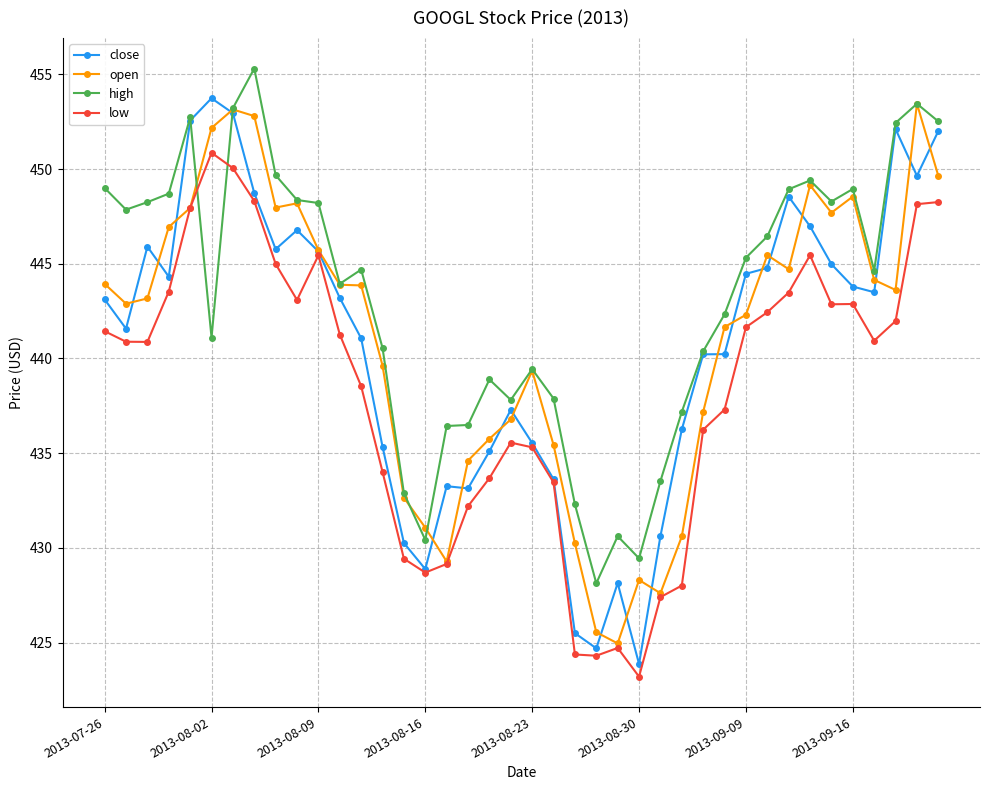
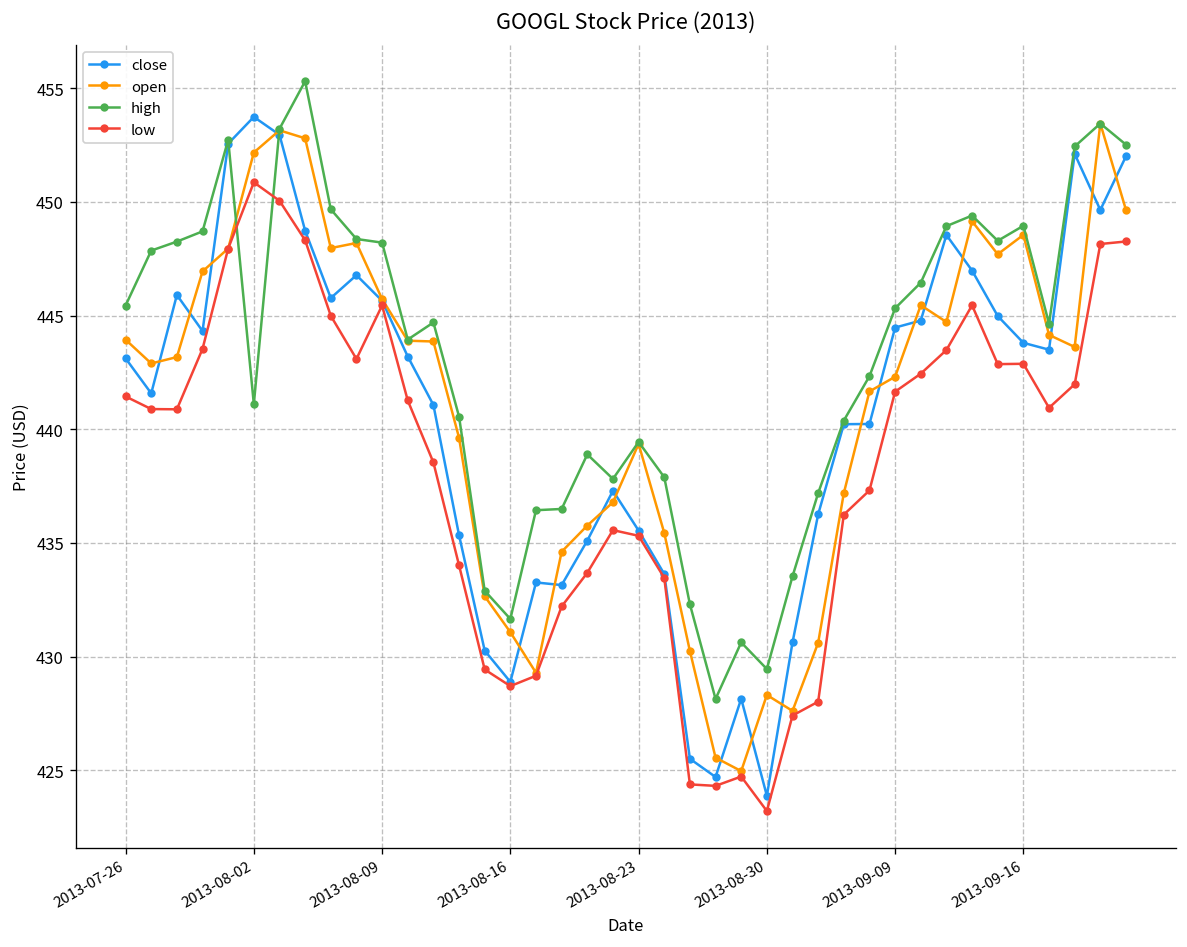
  {
    "close": {
      "2013-07-26": 443.1,
      "2013-08-02": 453.7,
      "2013-08-16": 428.9,
      "2013-08-23": 435.5,
      "2013-08-30": 423.9,
      "2013-09-09": 444.5,
      "2013-09-16": 443.8
    },
    "open": {
      "2013-07-26": 443.9,
      "2013-08-02": 452.2,
      "2013-08-16": 431.1,
      "2013-08-30": 428.3,
      "2013-09-09": 442.3,
      "2013-09-16": 448.5
    },
    "high": {
-     "2013-07-26": 449.0,
+     "2013-07-26": 445.4,
      "2013-08-02": 441.1,
      "2013-08-09": 448.2,
-     "2013-08-16": 430.4,
+     "2013-08-16": 431.7,
      "2013-08-30": 429.4,
      "2013-09-09": 445.3,
      "2013-09-16": 448.9
    },
    "low": {
      "2013-07-26": 441.4,
      "2013-08-02": 450.9,
      "2013-08-09": 445.4,
      "2013-08-16": 428.7,
      "2013-08-23": 435.3,
      "2013-08-30": 423.2,
      "2013-09-09": 441.7,
      "2013-09-16": 442.9
    }
  }
